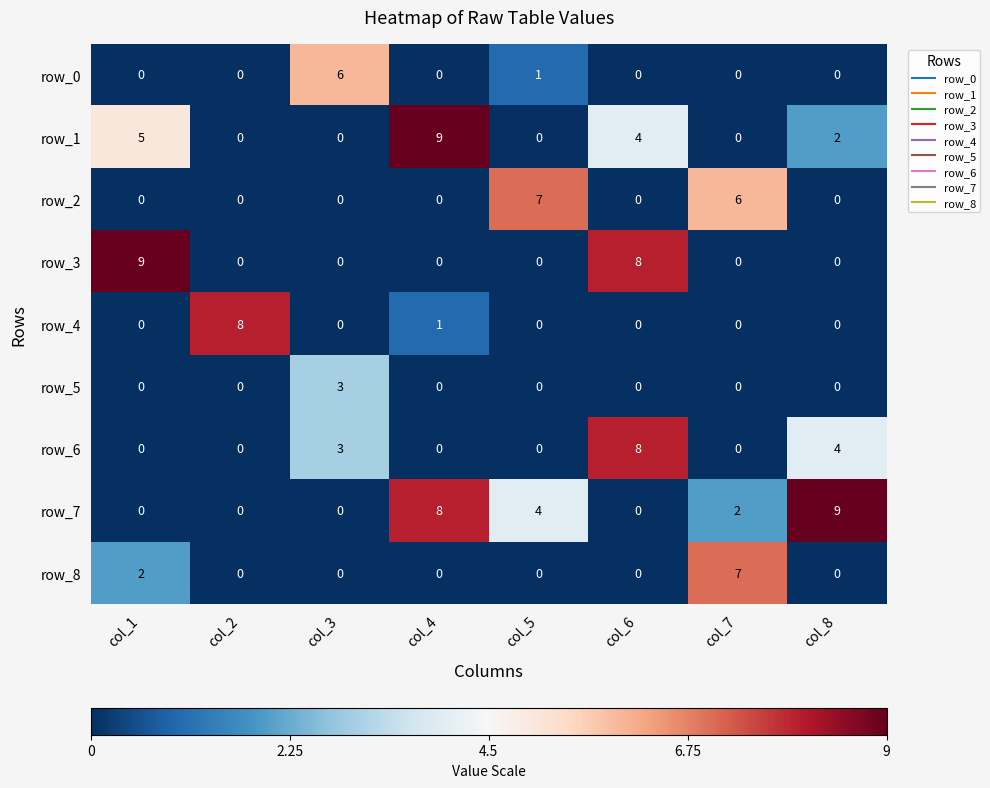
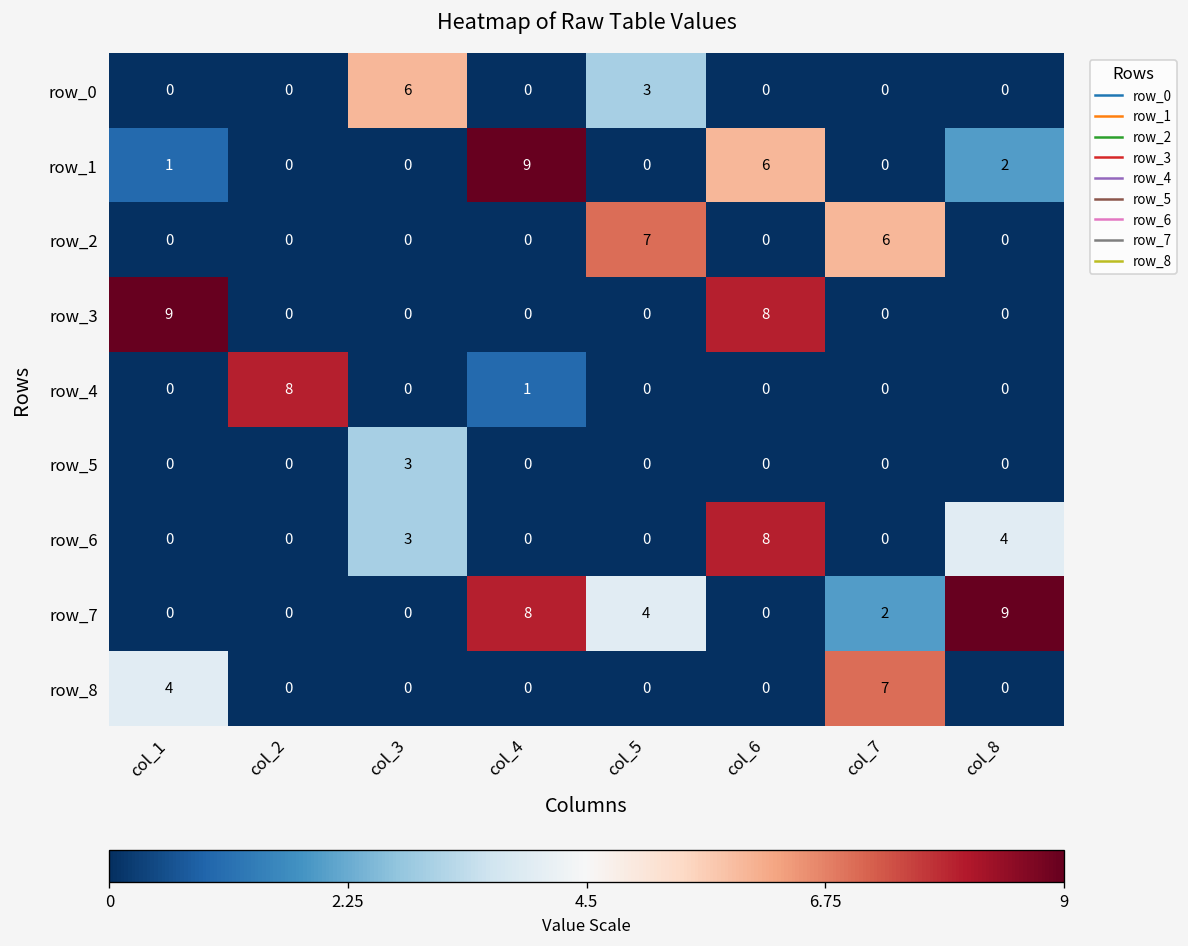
  {
    "row_0": {
      "col_1": 0,
      "col_2": 0,
      "col_3": 6,
      "col_4": 0,
-     "col_5": 1,
+     "col_5": 3,
      "col_6": 0,
      "col_7": 0,
      "col_8": 0
    },
    "row_1": {
-     "col_1": 5,
+     "col_1": 1,
      "col_2": 0,
      "col_3": 0,
      "col_4": 9,
      "col_5": 0,
-     "col_6": 4,
+     "col_6": 6,
      "col_7": 0,
      "col_8": 2
    },
    "row_2": {
      "col_1": 0,
      "col_2": 0,
      "col_3": 0,
      "col_4": 0,
      "col_5": 7,
      "col_6": 0,
      "col_7": 6,
      "col_8": 0
    },
    "row_3": {
      "col_1": 9,
      "col_2": 0,
      "col_3": 0,
      "col_4": 0,
      "col_5": 0,
      "col_6": 8,
      "col_7": 0,
      "col_8": 0
    },
    "row_4": {
      "col_1": 0,
      "col_2": 8,
      "col_3": 0,
      "col_4": 1,
      "col_5": 0,
      "col_6": 0,
      "col_7": 0,
      "col_8": 0
    },
    "row_5": {
      "col_1": 0,
      "col_2": 0,
      "col_3": 3,
      "col_4": 0,
      "col_5": 0,
      "col_6": 0,
      "col_7": 0,
      "col_8": 0
    },
    "row_6": {
      "col_1": 0,
      "col_2": 0,
      "col_3": 3,
      "col_4": 0,
      "col_5": 0,
      "col_6": 8,
      "col_7": 0,
      "col_8": 4
    },
    "row_7": {
      "col_1": 0,
      "col_2": 0,
      "col_3": 0,
      "col_4": 8,
      "col_5": 4,
      "col_6": 0,
      "col_7": 2,
      "col_8": 9
    },
    "row_8": {
-     "col_1": 2,
+     "col_1": 4,
      "col_2": 0,
      "col_3": 0,
      "col_4": 0,
      "col_5": 0,
      "col_6": 0,
      "col_7": 7,
      "col_8": 0
    }
  }
